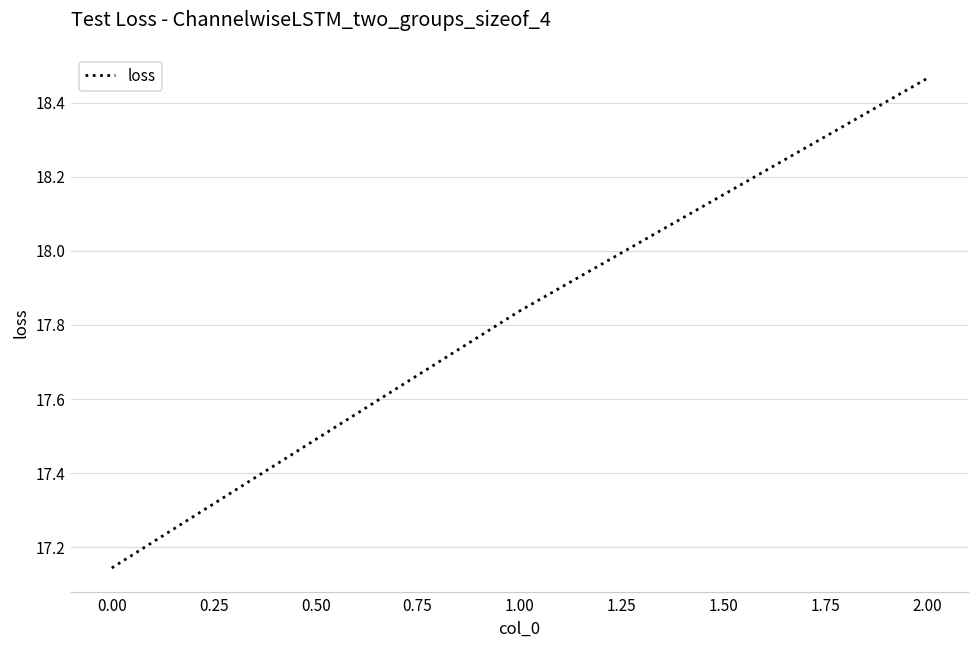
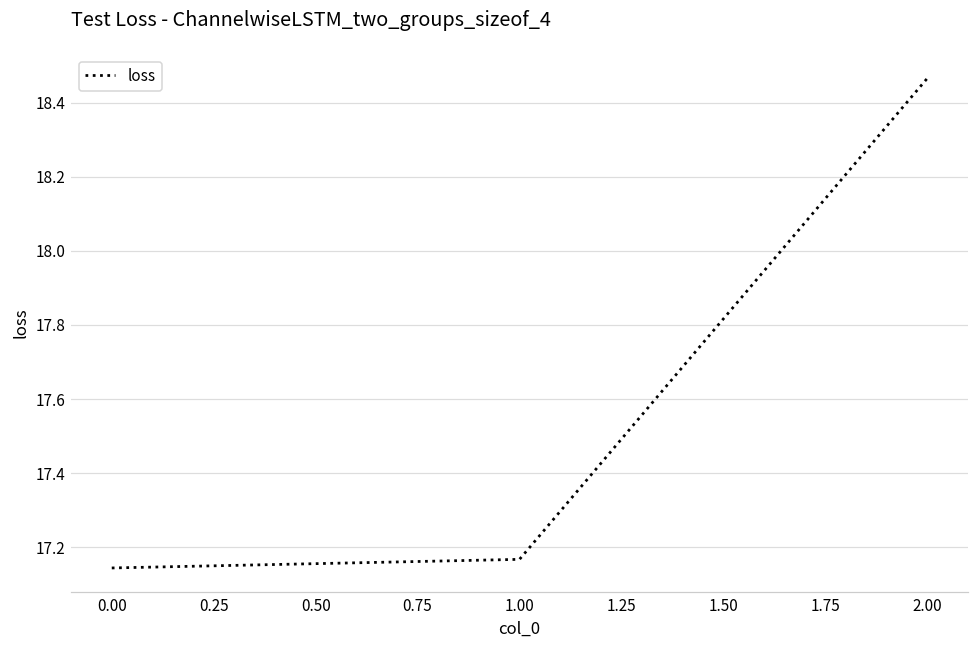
  {
    "0.00": 17.14,
-   "1.00": 17.84,
+   "1.00": 17.17,
    "2.00": 18.47
  }
